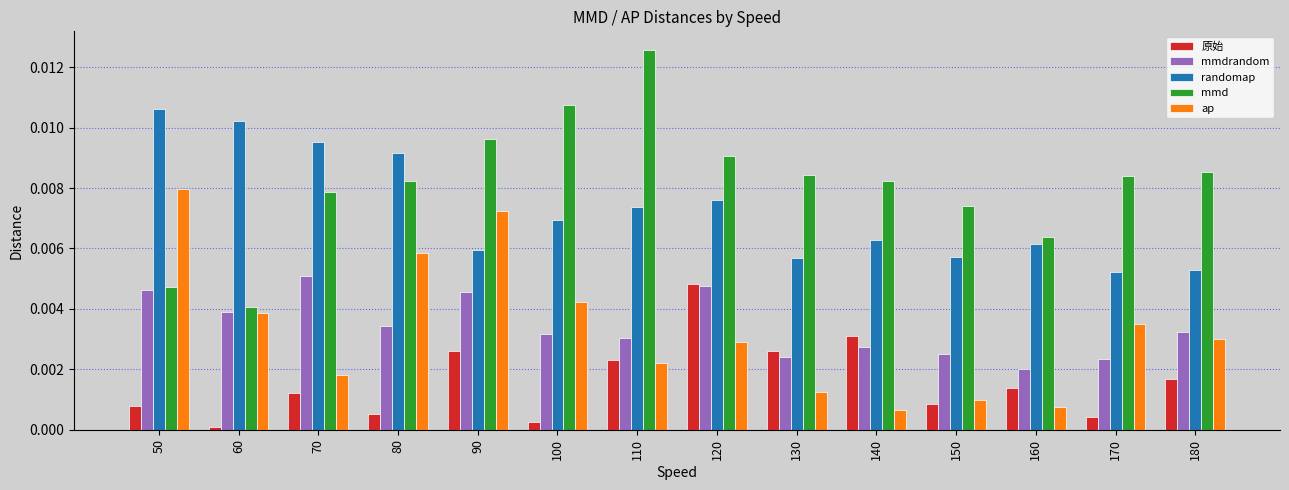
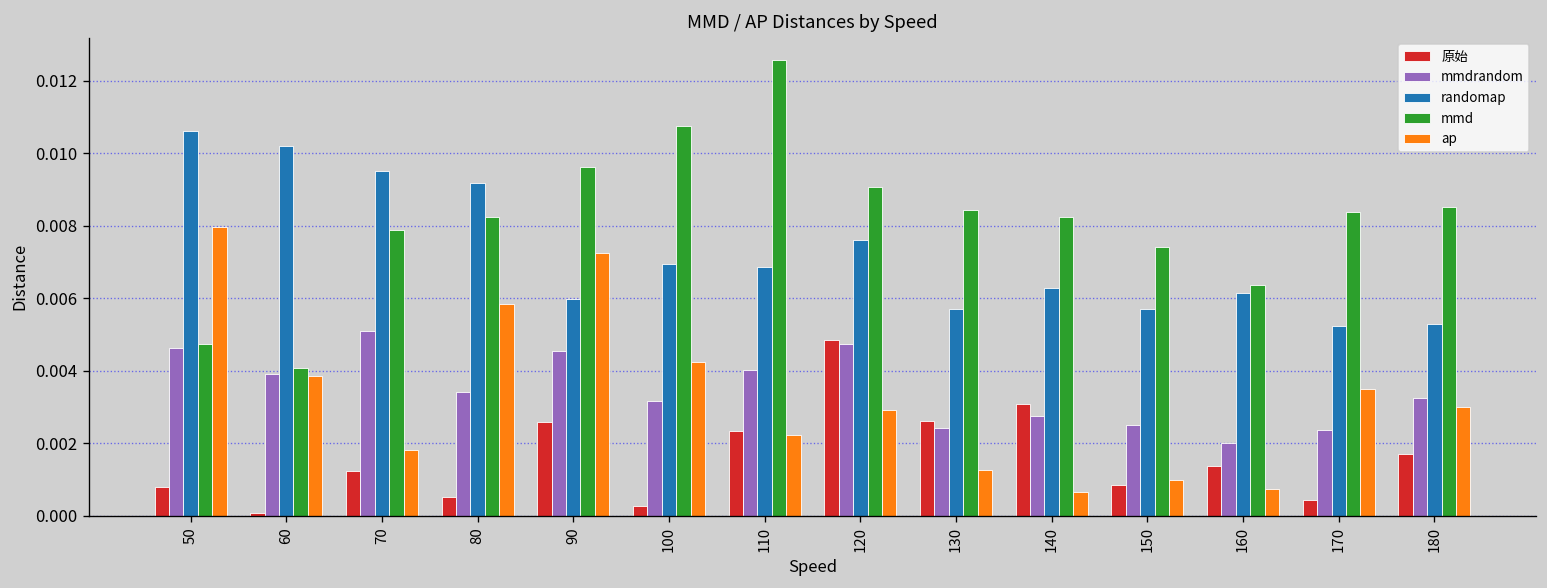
  {
    "原始": {
      "50": 0.0008,
      "60": 0.0001,
      "70": 0.0012,
      "80": 0.0005,
      "90": 0.0026,
      "100": 0.0003,
      "110": 0.0023,
      "120": 0.0048,
      "130": 0.0026,
      "140": 0.0031,
      "150": 0.0008,
      "160": 0.0014,
      "170": 0.0004,
      "180": 0.0017
    },
    "mmdrandom": {
      "50": 0.0046,
      "60": 0.0039,
      "70": 0.0051,
      "80": 0.0034,
      "90": 0.0046,
      "100": 0.0032,
-     "110": 0.0030,
+     "110": 0.0040,
      "120": 0.0047,
      "130": 0.0024,
      "140": 0.0027,
      "150": 0.0025,
      "160": 0.0020,
      "170": 0.0024,
      "180": 0.0032
    },
    "randomap": {
      "50": 0.0106,
      "60": 0.0102,
      "70": 0.0095,
      "80": 0.0092,
      "90": 0.0060,
      "100": 0.0070,
-     "110": 0.0074,
+     "110": 0.0069,
      "120": 0.0076,
      "130": 0.0057,
      "140": 0.0063,
      "150": 0.0057,
      "160": 0.0061,
      "170": 0.0052,
      "180": 0.0053
    },
    "mmd": {
      "50": 0.0047,
      "60": 0.0041,
      "70": 0.0079,
      "80": 0.0082,
      "90": 0.0096,
      "100": 0.0107,
      "110": 0.0126,
      "120": 0.0091,
      "130": 0.0084,
      "140": 0.0082,
      "150": 0.0074,
      "160": 0.0064,
      "170": 0.0084,
      "180": 0.0085
    },
    "ap": {
      "50": 0.0080,
      "60": 0.0038,
      "70": 0.0018,
      "80": 0.0058,
      "90": 0.0072,
      "100": 0.0042,
      "110": 0.0022,
      "120": 0.0029,
      "130": 0.0012,
      "140": 0.0006,
      "150": 0.0010,
      "160": 0.0007,
      "170": 0.0035,
      "180": 0.0030
    }
  }
